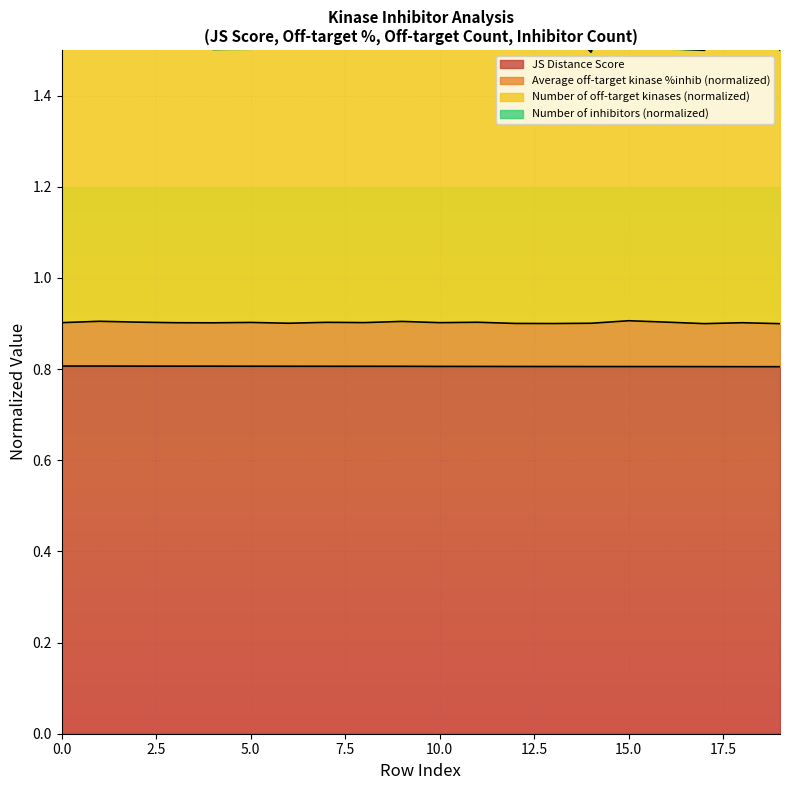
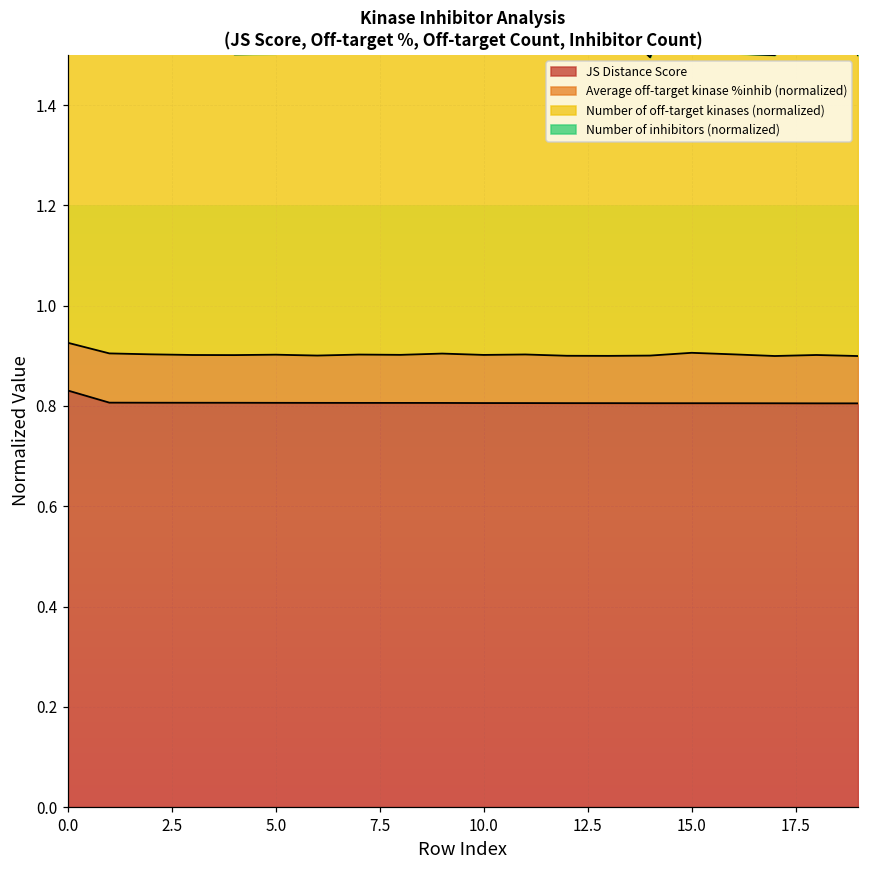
  {
    "JS Distance Score": {
-     "0.0": 0.81,
+     "0.0": 0.83,
      "5.0": 0.81,
      "10.0": 0.81,
      "15.0": 0.81
    },
    "Average off-target kinase %inhib (normalized)": {
      "0.0": 0.10,
      "5.0": 0.10,
      "10.0": 0.10,
      "15.0": 0.10
    },
    "Number of off-target kinases (normalized)": {
      "5.0": 0.60
    }
  }
